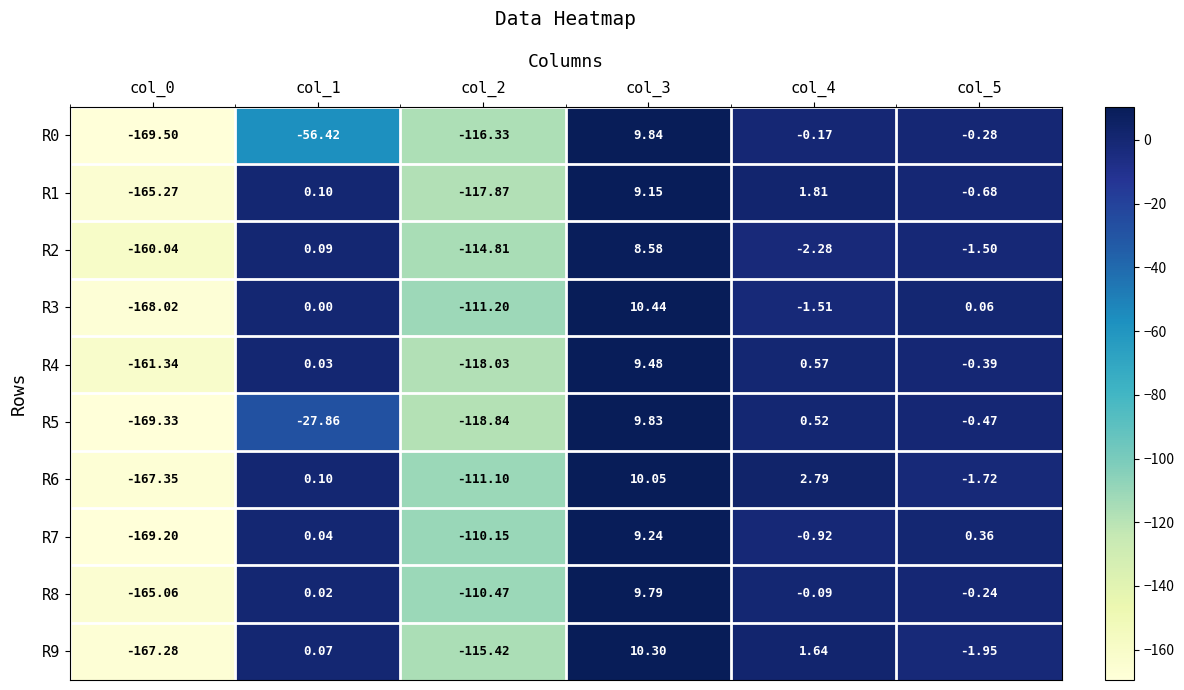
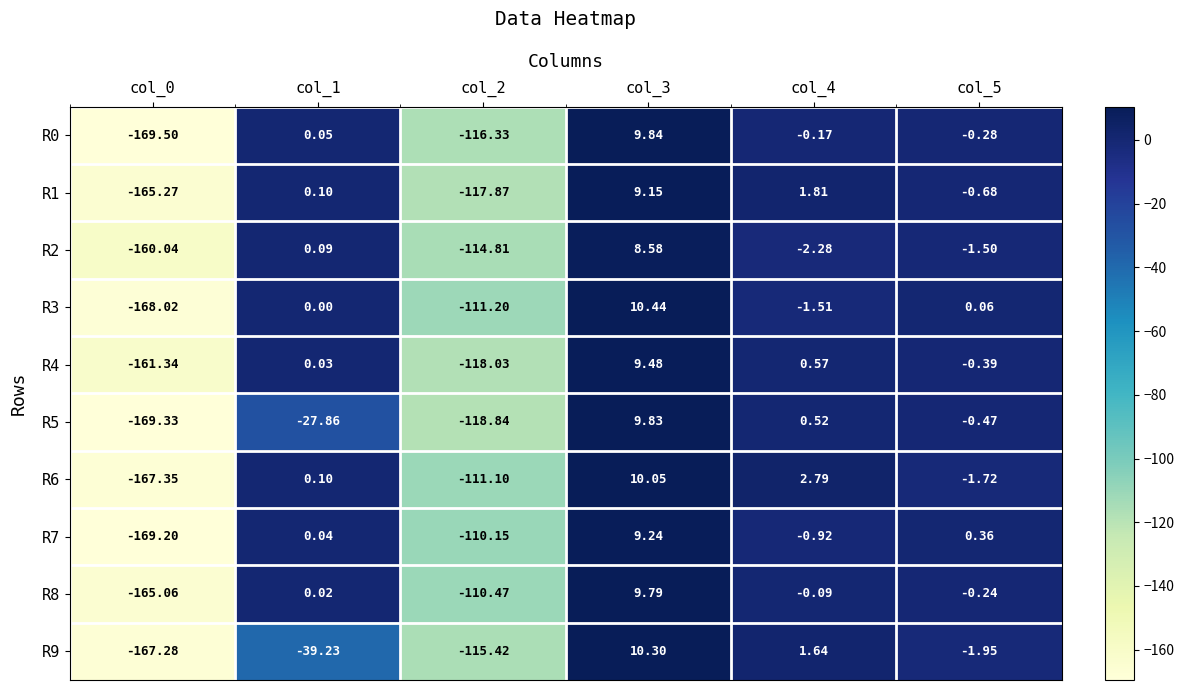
  {
    "R0": {
      "col_0": -169.50,
-     "col_1": -56.42,
+     "col_1": 0.05,
      "col_2": -116.33,
      "col_3": 9.84,
      "col_4": -0.17,
      "col_5": -0.28
    },
    "R1": {
      "col_0": -165.27,
      "col_1": 0.10,
      "col_2": -117.87,
      "col_3": 9.15,
      "col_4": 1.81,
      "col_5": -0.68
    },
    "R2": {
      "col_0": -160.04,
      "col_1": 0.09,
      "col_2": -114.81,
      "col_3": 8.58,
      "col_4": -2.28,
      "col_5": -1.50
    },
    "R3": {
      "col_0": -168.02,
      "col_1": 0.00,
      "col_2": -111.20,
      "col_3": 10.44,
      "col_4": -1.51,
      "col_5": 0.06
    },
    "R4": {
      "col_0": -161.34,
      "col_1": 0.03,
      "col_2": -118.03,
      "col_3": 9.48,
      "col_4": 0.57,
      "col_5": -0.39
    },
    "R5": {
      "col_0": -169.33,
      "col_1": -27.86,
      "col_2": -118.84,
      "col_3": 9.83,
      "col_4": 0.52,
      "col_5": -0.47
    },
    "R6": {
      "col_0": -167.35,
      "col_1": 0.10,
      "col_2": -111.10,
      "col_3": 10.05,
      "col_4": 2.79,
      "col_5": -1.72
    },
    "R7": {
      "col_0": -169.20,
      "col_1": 0.04,
      "col_2": -110.15,
      "col_3": 9.24,
      "col_4": -0.92,
      "col_5": 0.36
    },
    "R8": {
      "col_0": -165.06,
      "col_1": 0.02,
      "col_2": -110.47,
      "col_3": 9.79,
      "col_4": -0.09,
      "col_5": -0.24
    },
    "R9": {
      "col_0": -167.28,
-     "col_1": 0.07,
+     "col_1": -39.23,
      "col_2": -115.42,
      "col_3": 10.30,
      "col_4": 1.64,
      "col_5": -1.95
    }
  }
